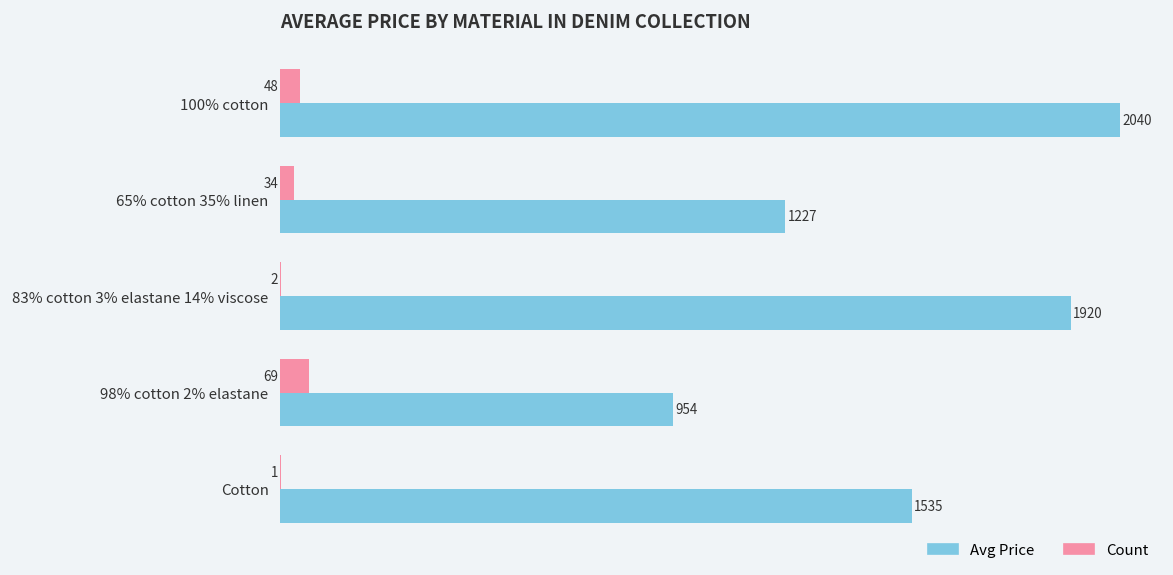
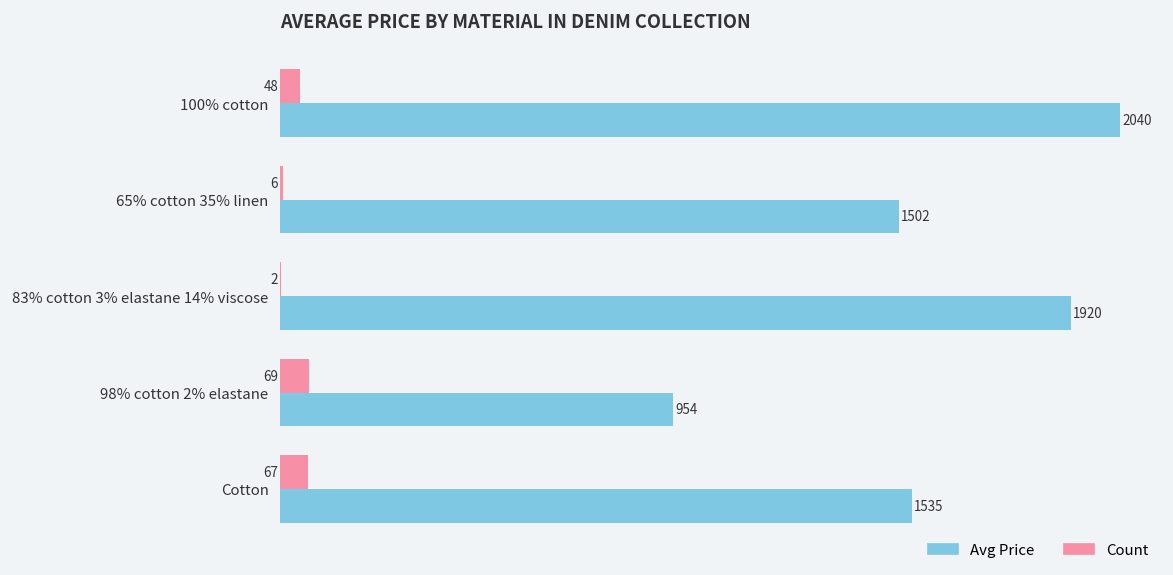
  {
    "Avg Price": {
      "100% cotton": 2040,
-     "65% cotton 35% linen": 1227,
+     "65% cotton 35% linen": 1502,
      "83% cotton 3% elastane 14% viscose": 1920,
      "98% cotton 2% elastane": 954,
      "Cotton": 1535
    },
    "Count": {
      "100% cotton": 48,
-     "65% cotton 35% linen": 34,
+     "65% cotton 35% linen": 6,
      "83% cotton 3% elastane 14% viscose": 2,
-     "Cotton": 1
+     "Cotton": 67
    }
  }
